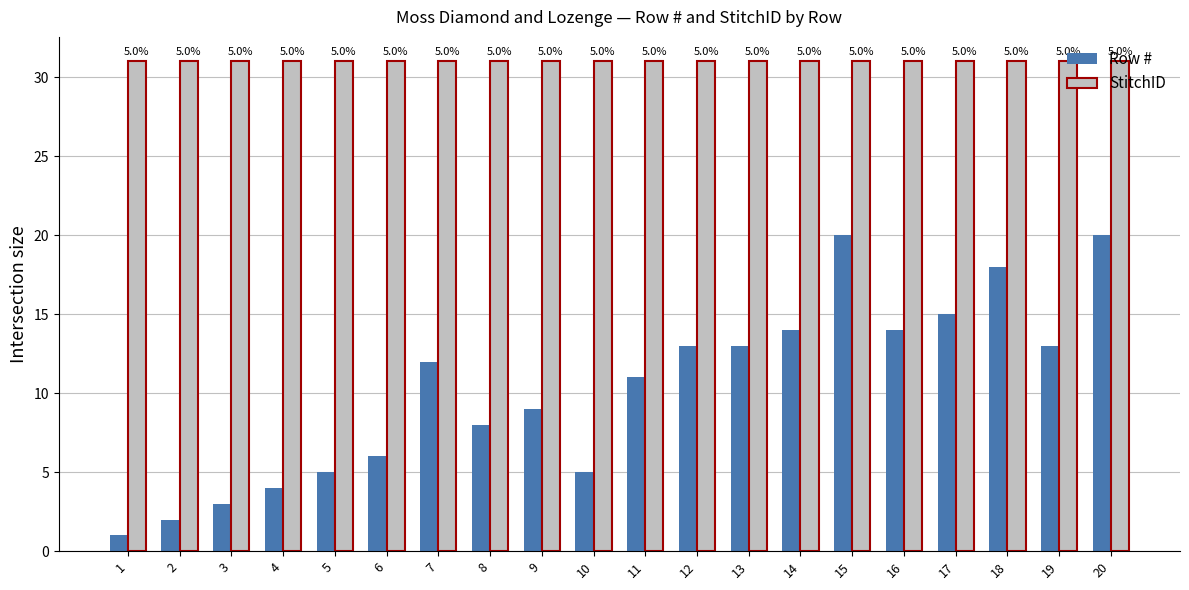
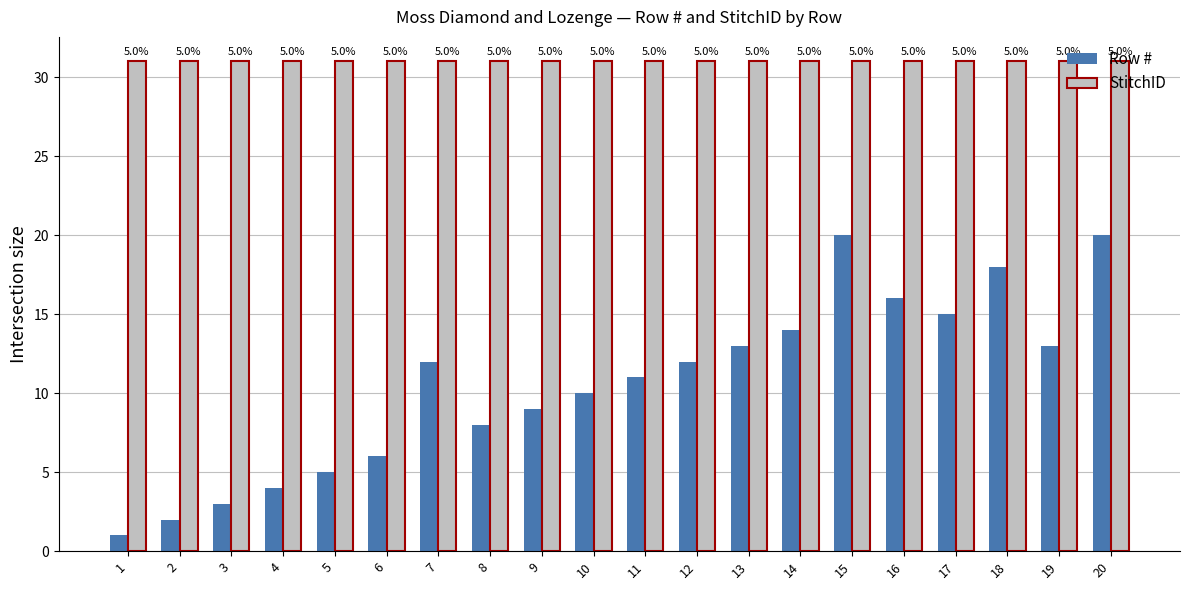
  {
    "Row #": {
      "1": 1,
      "2": 2,
      "3": 3,
      "4": 4,
      "5": 5,
      "6": 6,
      "7": 12,
      "8": 8,
      "9": 9,
-     "10": 5,
+     "10": 10,
      "11": 11,
-     "12": 13,
+     "12": 12,
      "13": 13,
      "14": 14,
      "15": 20,
-     "16": 14,
+     "16": 16,
      "17": 15,
      "18": 18,
      "19": 13,
      "20": 20
    }
  }
